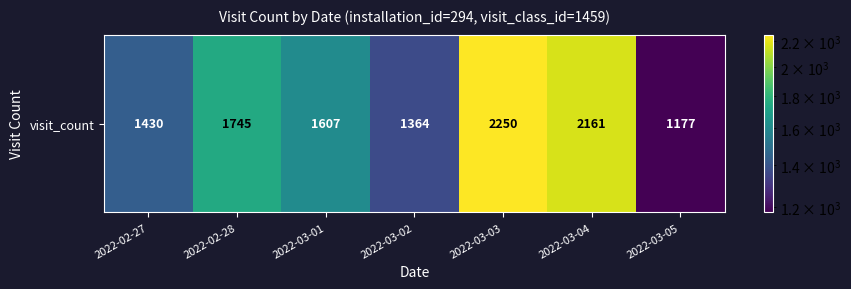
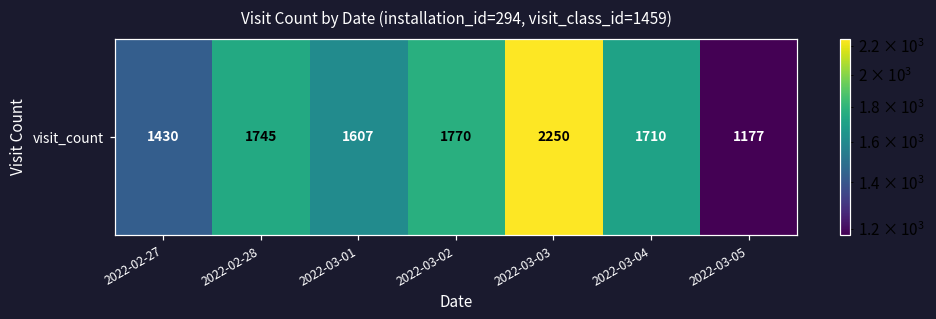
  {
    "visit_count": {
      "2022-02-27": 1430,
      "2022-02-28": 1745,
      "2022-03-01": 1607,
-     "2022-03-02": 1364,
+     "2022-03-02": 1770,
      "2022-03-03": 2250,
-     "2022-03-04": 2161,
+     "2022-03-04": 1710,
      "2022-03-05": 1177
    }
  }
